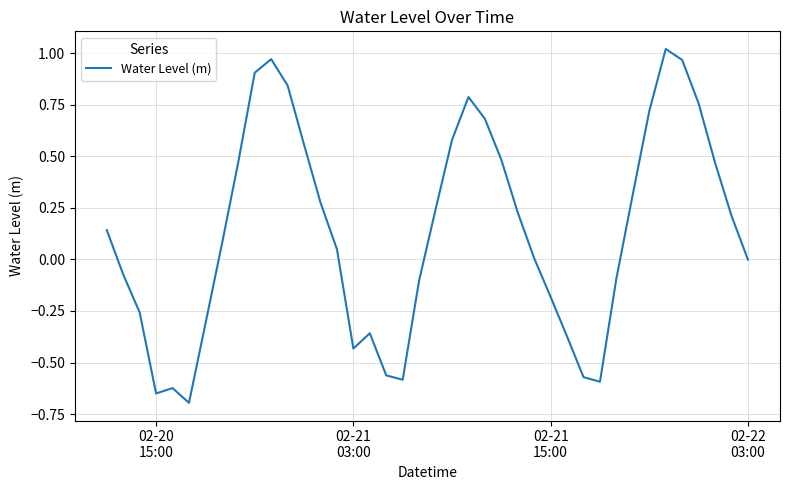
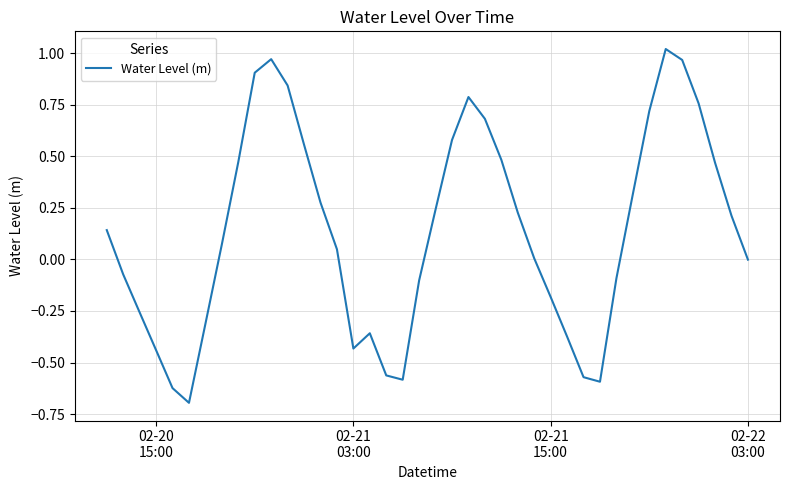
  {
-   "02-20 15:00": -0.65,
+   "02-20 15:00": -0.44,
    "02-21 03:00": -0.43,
    "02-21 15:00": -0.18,
    "02-22 03:00": 0.00
  }
